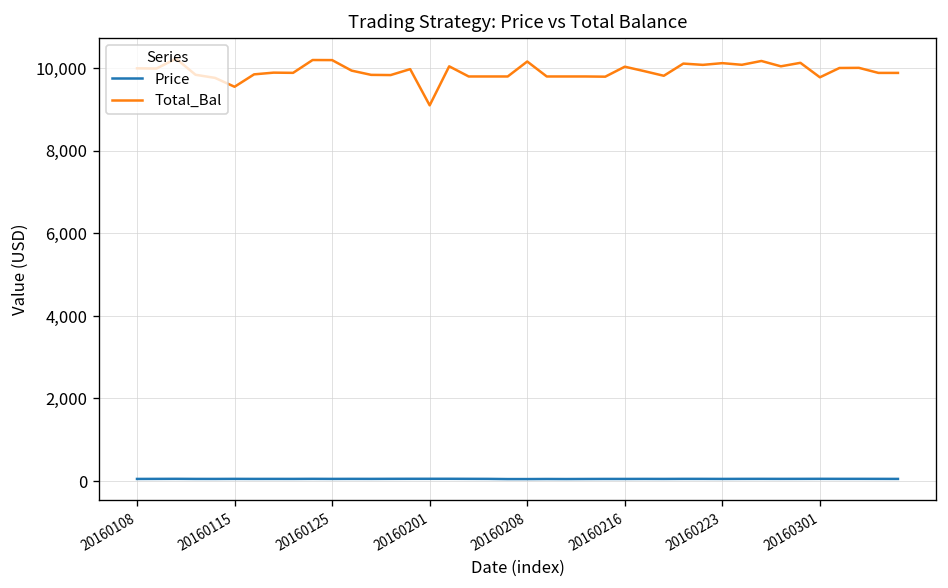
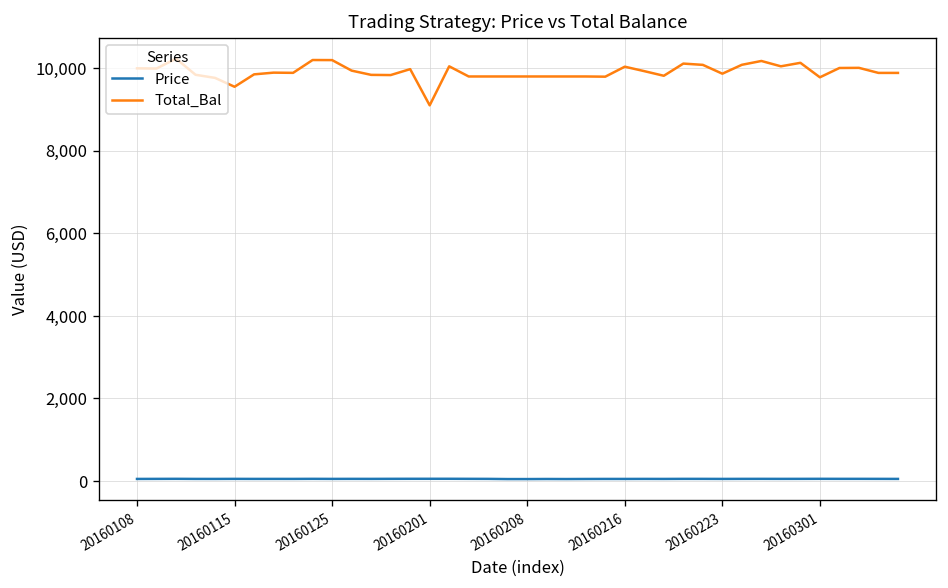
  {
    "Price": {
      "20160108": "100",
      "20160115": "100",
      "20160125": "100",
      "20160201": "100",
      "20160208": "0",
      "20160216": "100",
      "20160223": "100",
      "20160301": "100"
    },
    "Total_Bal": {
      "20160115": "9,600",
      "20160125": "10,200",
      "20160201": "9,100",
-     "20160208": "10,200",
+     "20160208": "9,800",
      "20160216": "10,000",
-     "20160223": "10,100",
+     "20160223": "9,900",
      "20160301": "9,800"
    }
  }
